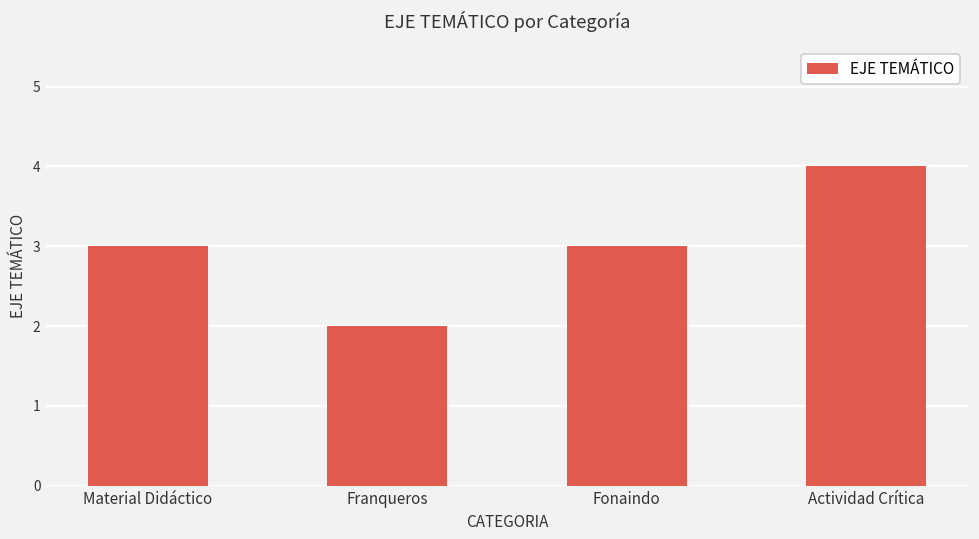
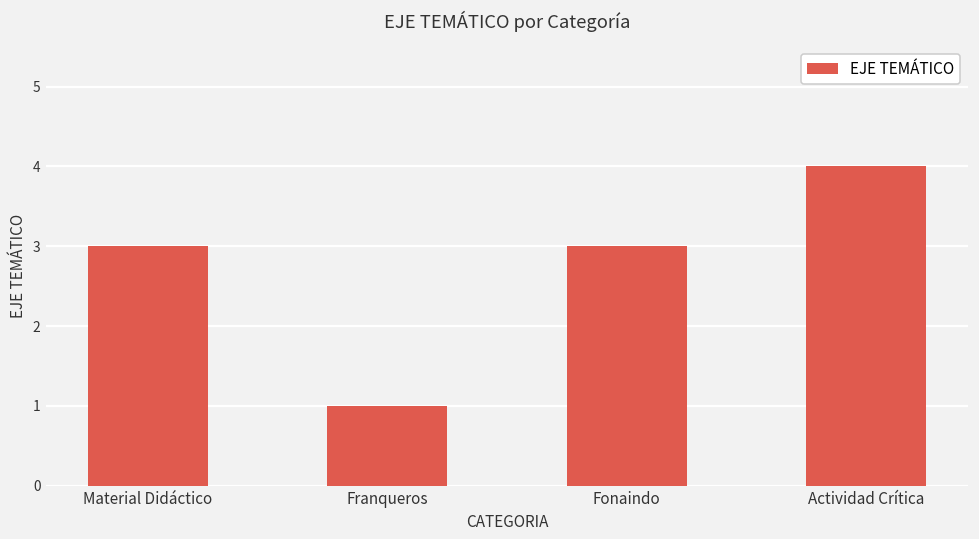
  {
    "Material Didáctico": 3,
-   "Franqueros": 2,
+   "Franqueros": 1,
    "Fonaindo": 3,
    "Actividad Crítica": 4
  }
